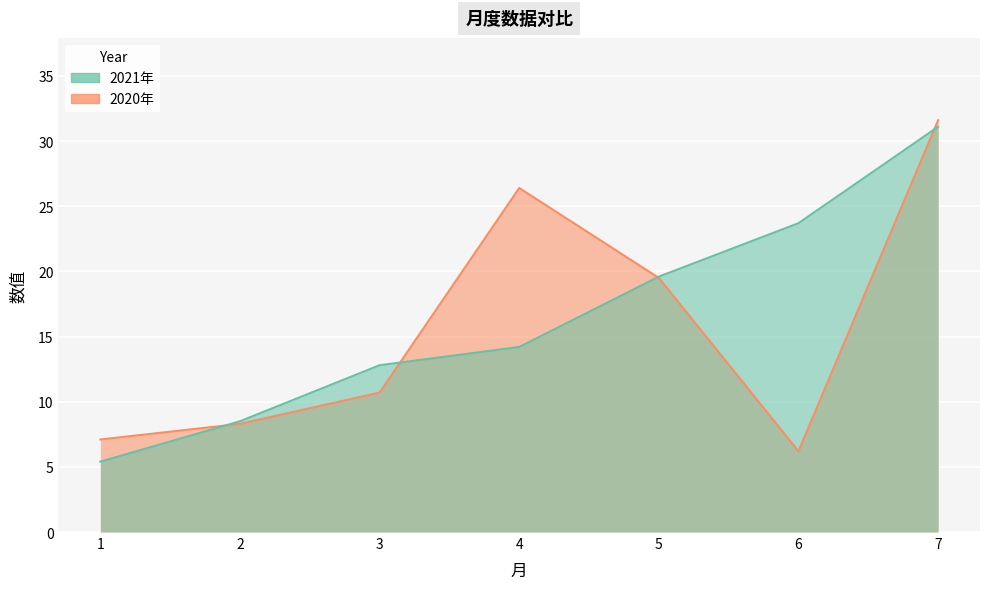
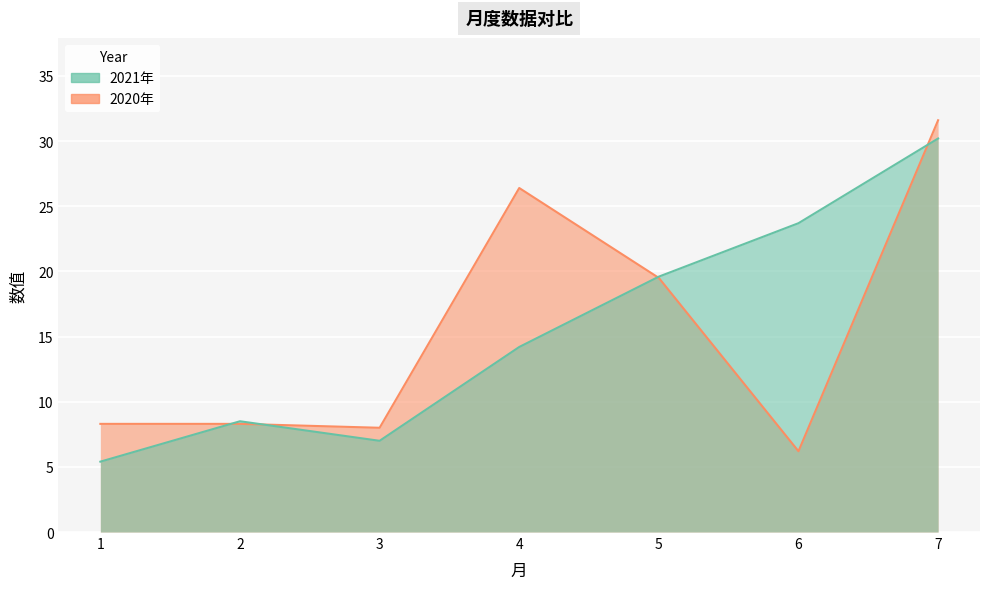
  {
    "2020年": {
-     "1": 7.1,
+     "1": 8.3,
      "2": 8.3,
-     "3": 10.7,
+     "3": 8.0,
      "4": 26.4,
      "6": 6.2,
      "7": 31.6
    },
    "2021年": {
      "1": 5.4,
      "2": 8.5,
-     "3": 12.8,
+     "3": 7.0,
      "4": 14.2,
      "6": 23.7,
-     "7": 31.1
+     "7": 30.2
    }
  }
